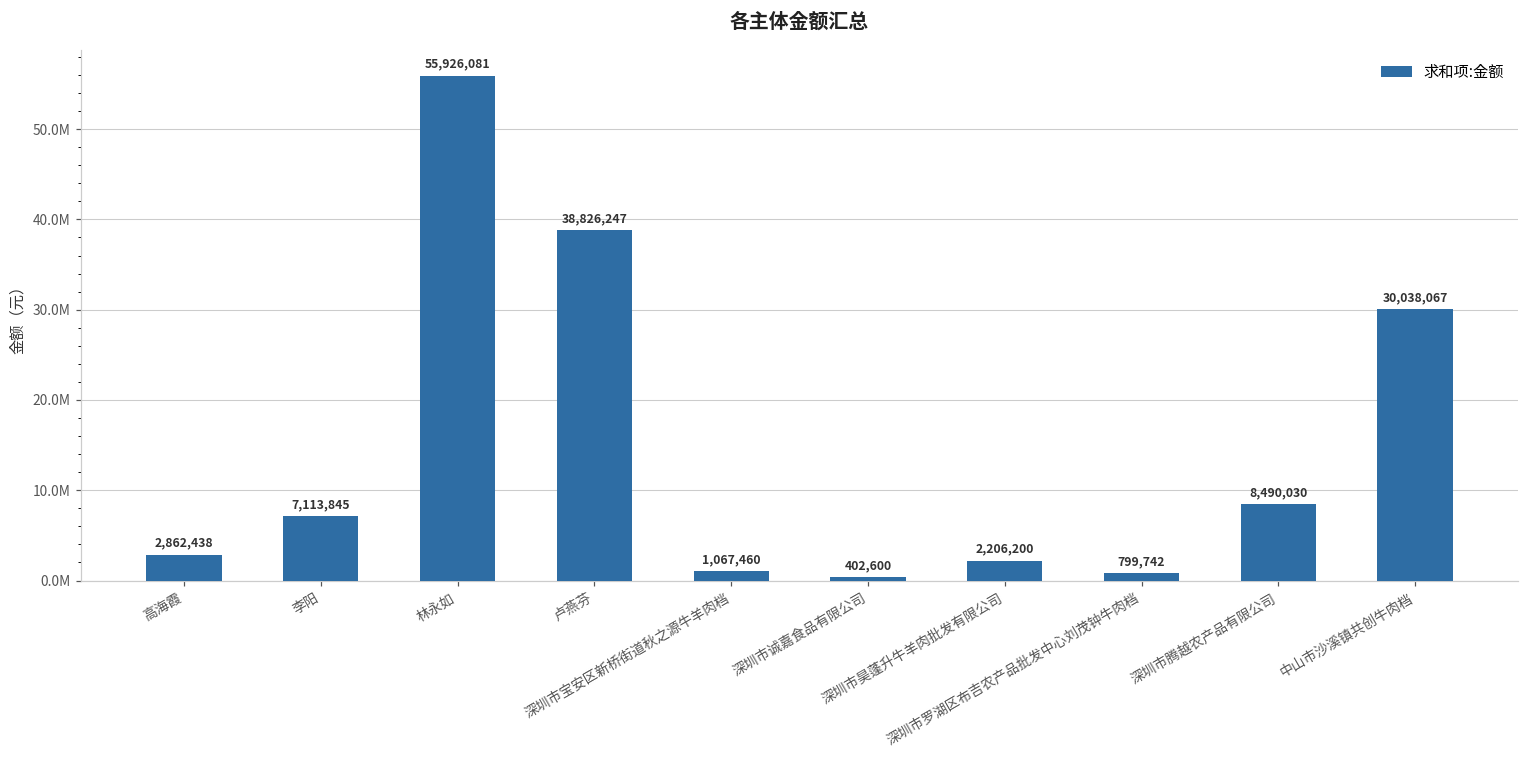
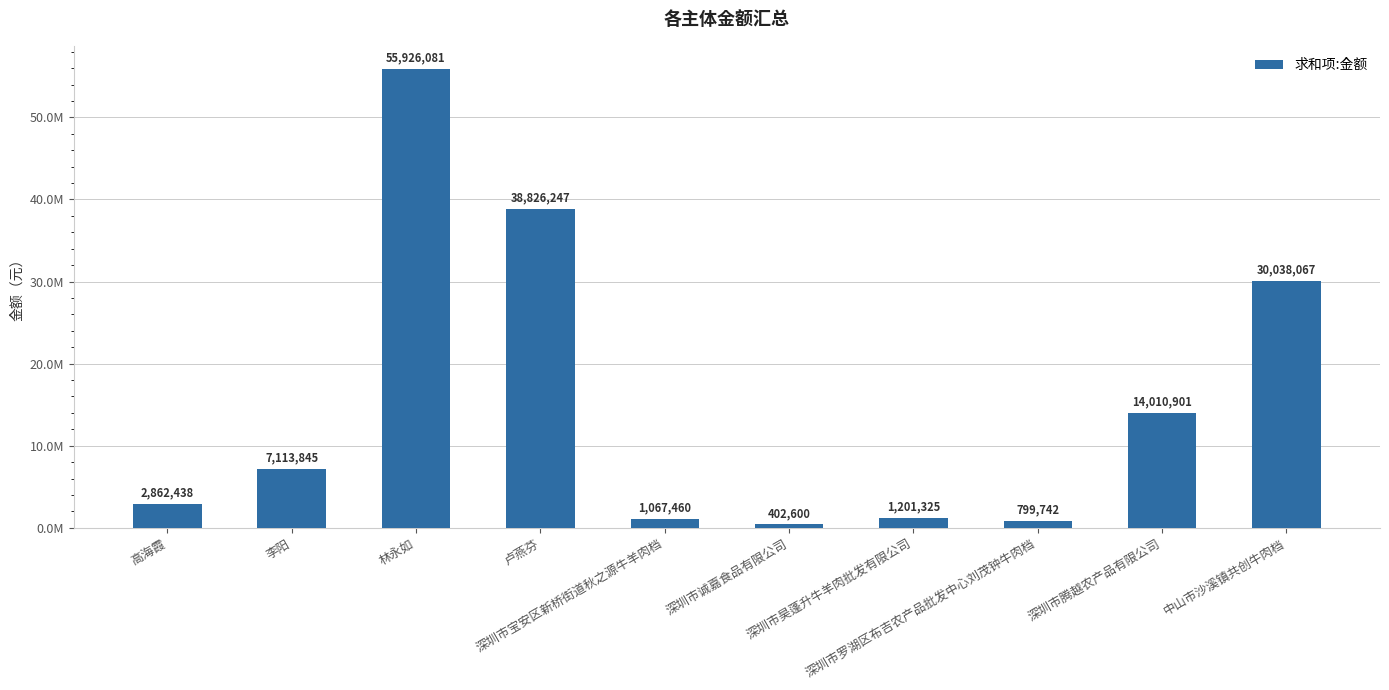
  {
    "高海霞": "2,862,438",
    "李阳": "7,113,845",
    "林永如": "55,926,081",
    "卢燕芬": "38,826,247",
    "深圳市宝安区新桥街道秋之源牛羊肉档": "1,067,460",
    "深圳市诚嘉食品有限公司": "402,600",
-   "深圳市昊蓬升牛羊肉批发有限公司": "2,206,200",
+   "深圳市昊蓬升牛羊肉批发有限公司": "1,201,325",
    "深圳市罗湖区布吉农产品批发中心刘茂钟牛肉档": "799,742",
-   "深圳市腾越农产品有限公司": "8,490,030",
+   "深圳市腾越农产品有限公司": "14,010,901",
    "中山市沙溪镇共创牛肉档": "30,038,067"
  }
